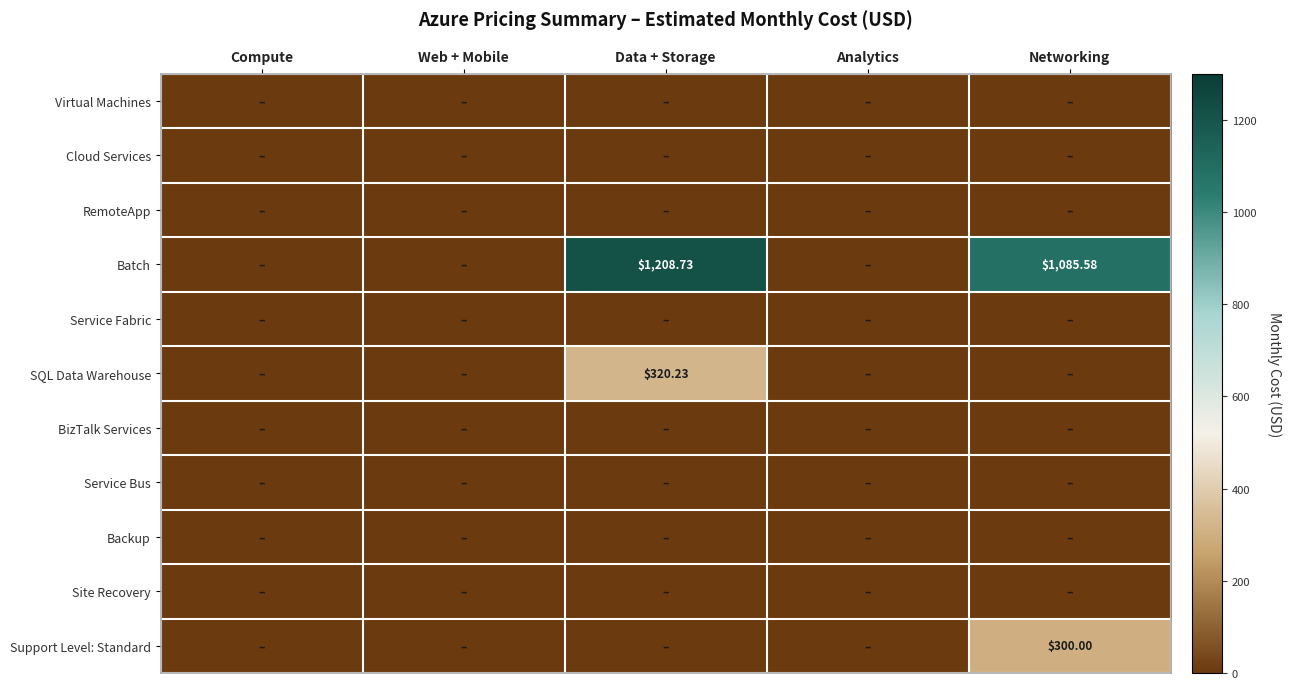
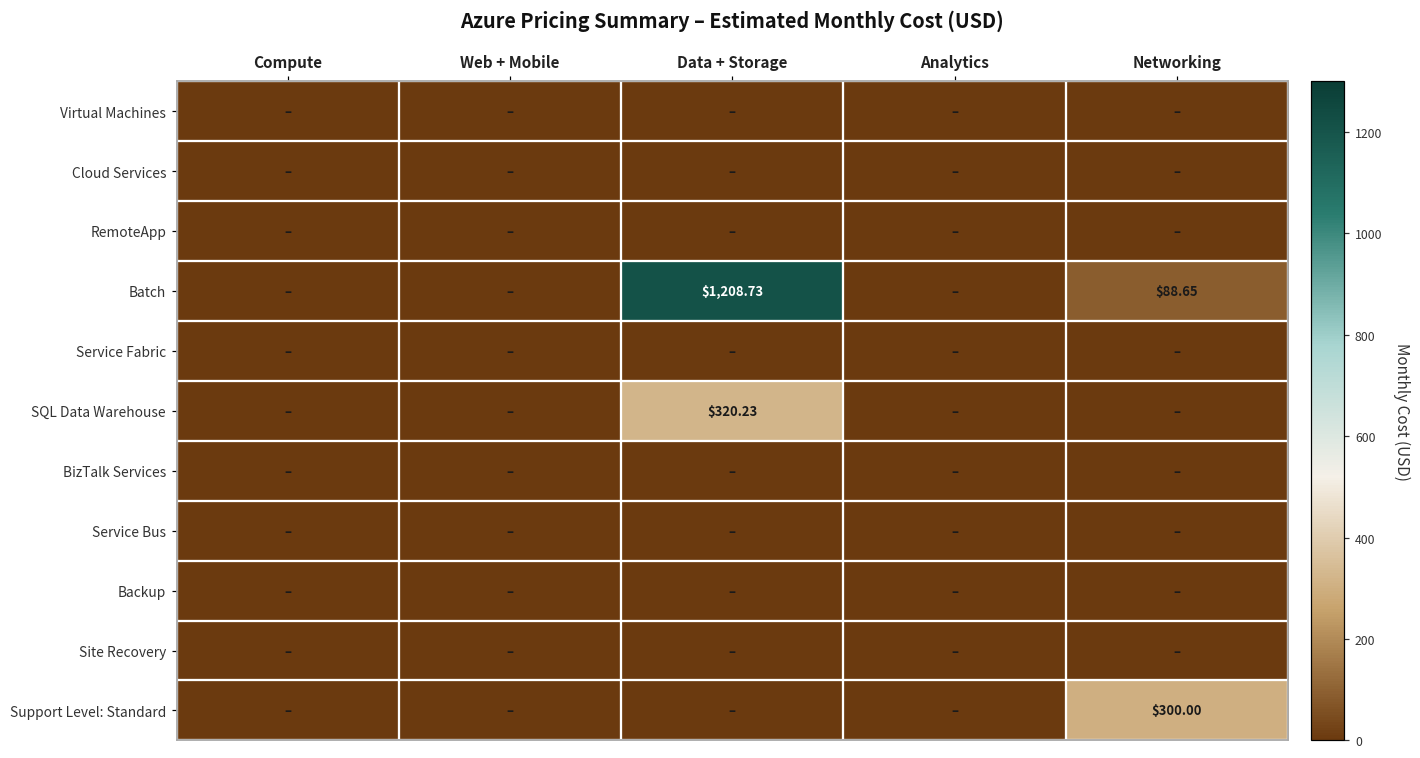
  {
    "Batch": {
      "Data + Storage": "$1,208.73",
-     "Networking": "$1,085.58"
+     "Networking": "$88.65"
    },
    "SQL Data Warehouse": {
      "Data + Storage": "$320.23"
    },
    "Support Level: Standard": {
      "Networking": "$300.00"
    }
  }
